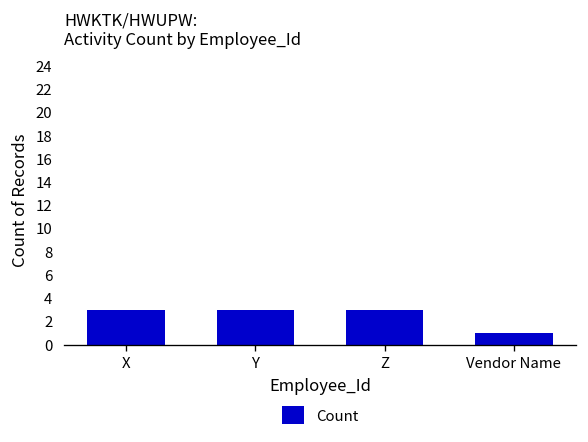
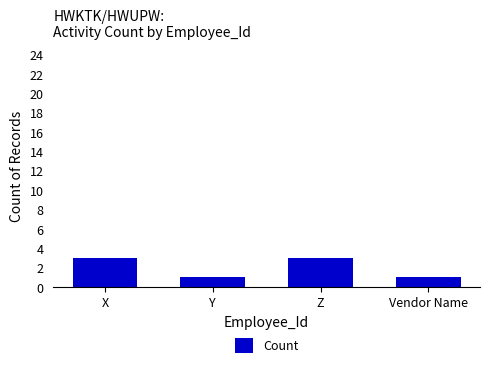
  {
    "X": 3,
-   "Y": 3,
+   "Y": 1,
    "Z": 3,
    "Vendor Name": 1
  }
